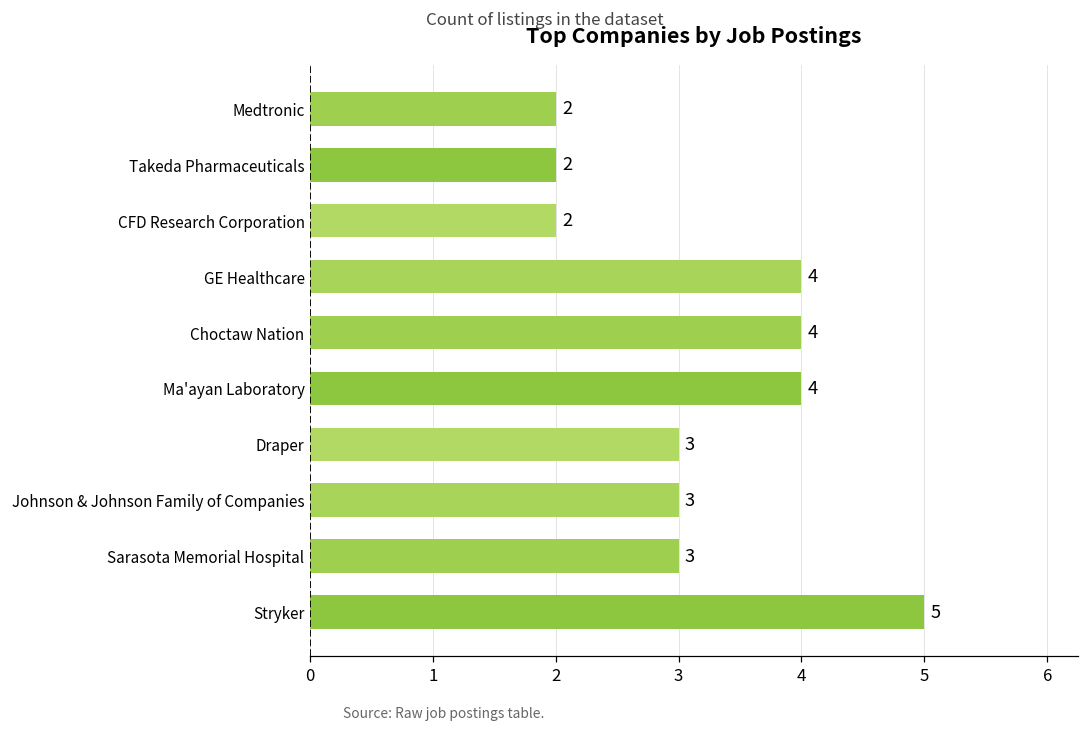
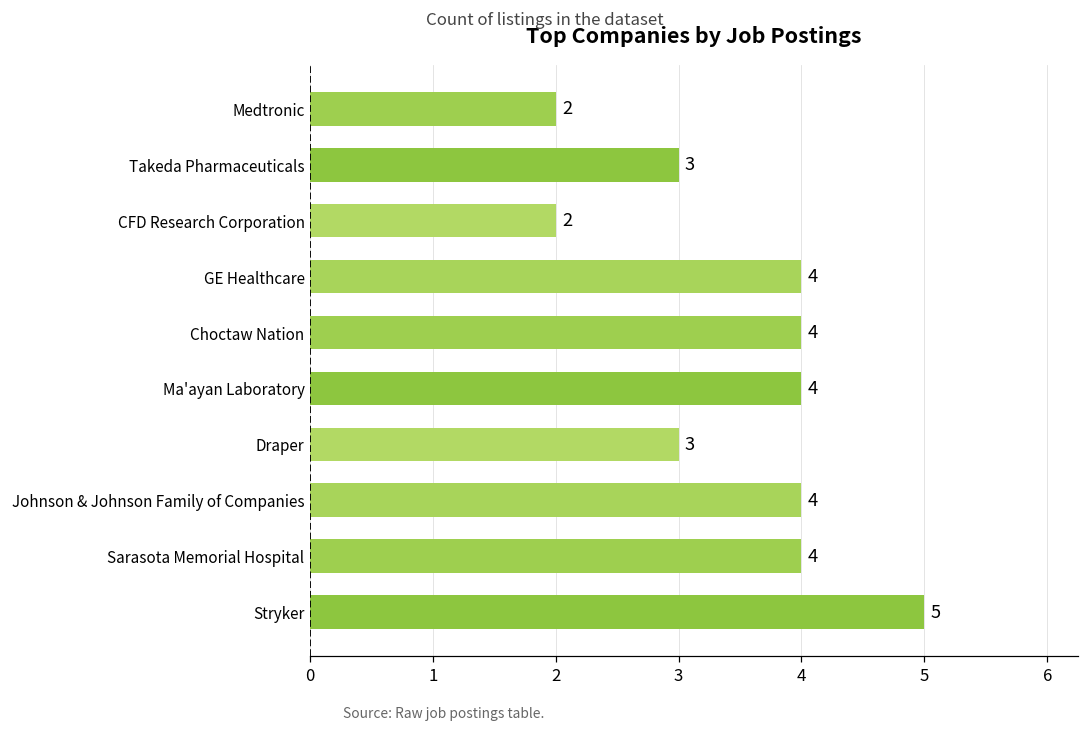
  {
    "Medtronic": 2,
-   "Takeda Pharmaceuticals": 2,
+   "Takeda Pharmaceuticals": 3,
    "CFD Research Corporation": 2,
    "GE Healthcare": 4,
    "Choctaw Nation": 4,
    "Ma'ayan Laboratory": 4,
    "Draper": 3,
-   "Johnson & Johnson Family of Companies": 3,
-   "Sarasota Memorial Hospital": 3,
+   "Johnson & Johnson Family of Companies": 4,
+   "Sarasota Memorial Hospital": 4,
    "Stryker": 5
  }
